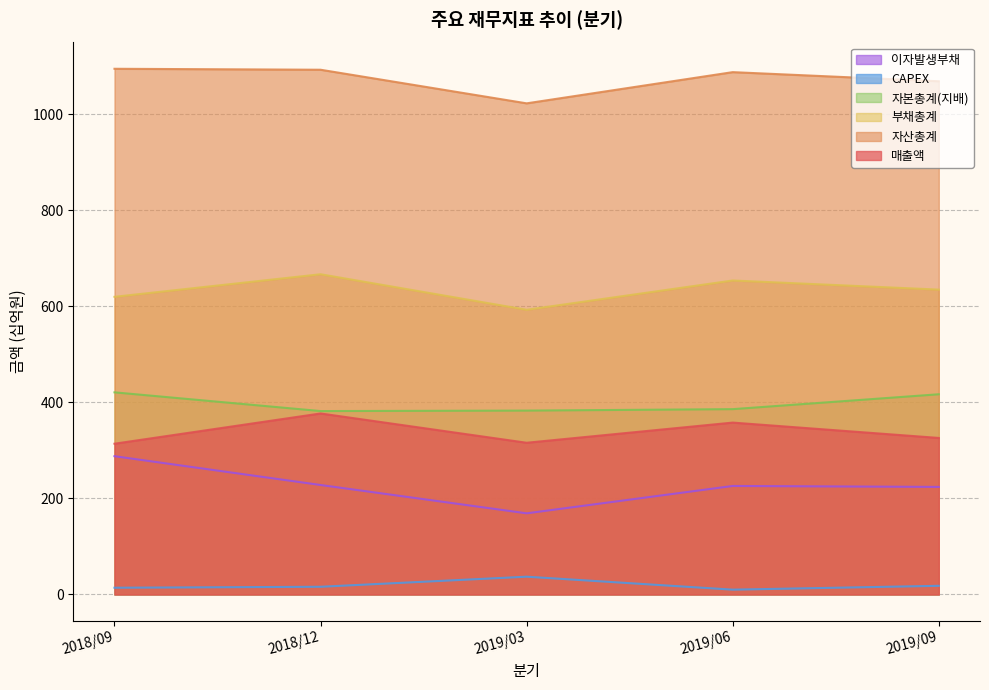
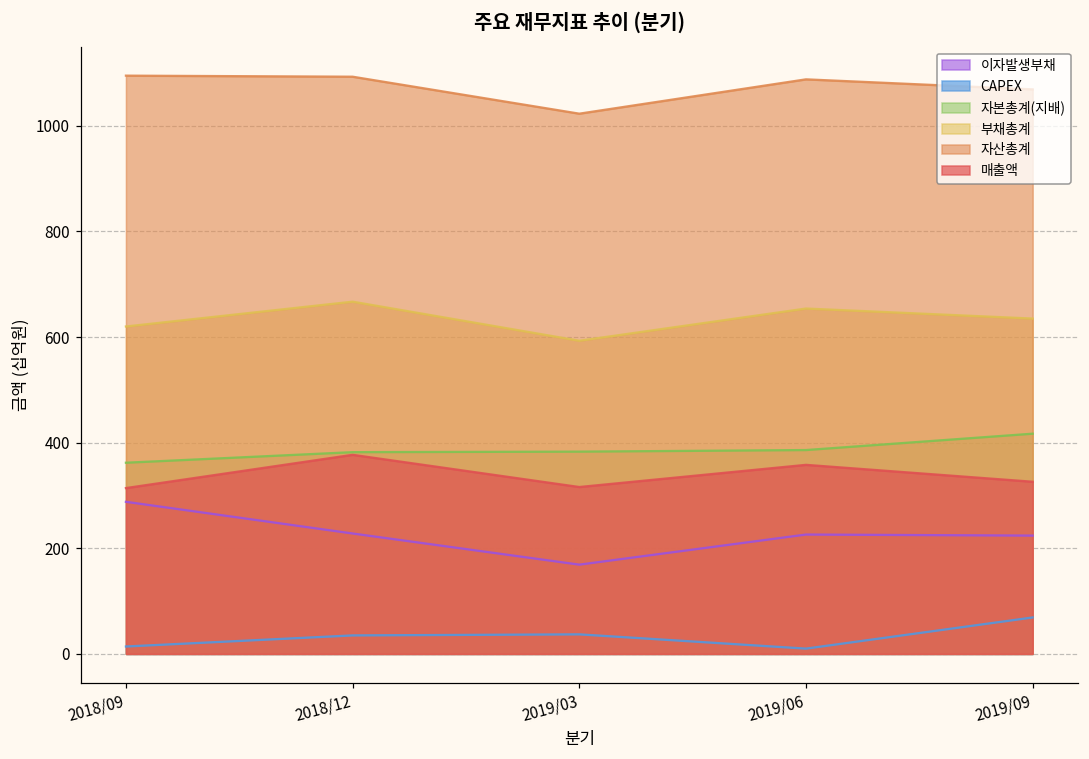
  {
    "이자발생부채": {
      "2018/09": 290,
      "2018/12": 230,
      "2019/03": 170,
      "2019/06": 230,
      "2019/09": 220
    },
    "CAPEX": {
      "2018/09": 10,
-     "2018/12": 20,
+     "2018/12": 40,
      "2019/03": 40,
      "2019/06": 10,
-     "2019/09": 20
+     "2019/09": 70
    },
    "자본총계(지배)": {
-     "2018/09": 420,
+     "2018/09": 360,
      "2019/03": 380,
      "2019/06": 390,
      "2019/09": 420
    }
  }
